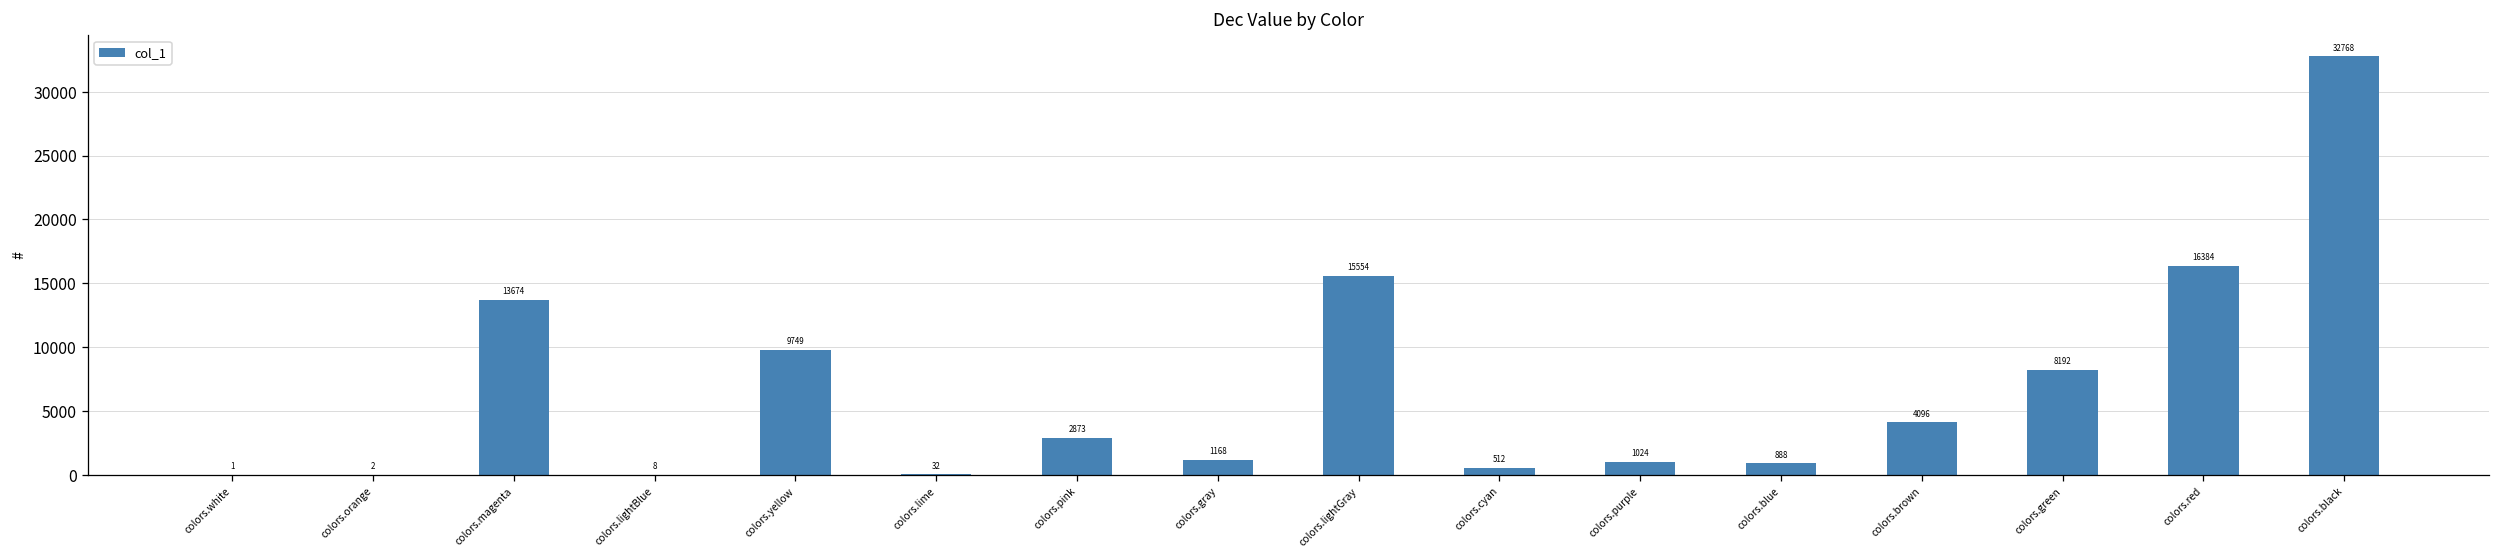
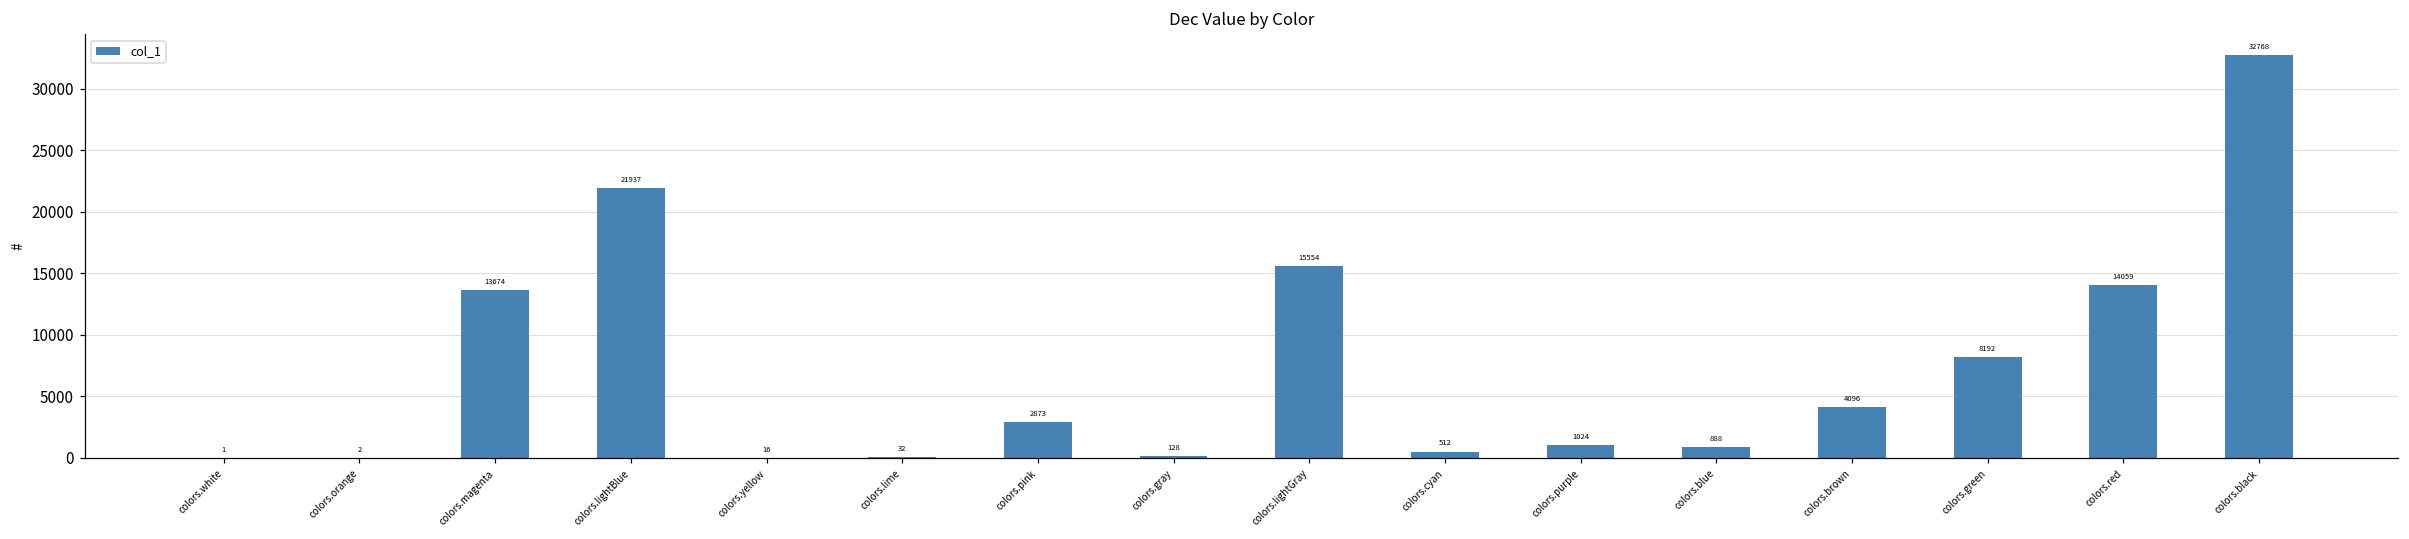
  {
    "colors.white": 1,
    "colors.orange": 2,
    "colors.magenta": 13674,
-   "colors.lightBlue": 8,
-   "colors.yellow": 9749,
+   "colors.lightBlue": 21937,
+   "colors.yellow": 16,
    "colors.lime": 32,
    "colors.pink": 2873,
-   "colors.gray": 1168,
+   "colors.gray": 128,
    "colors.lightGray": 15554,
    "colors.cyan": 512,
    "colors.purple": 1024,
    "colors.blue": 888,
    "colors.brown": 4096,
    "colors.green": 8192,
-   "colors.red": 16384,
+   "colors.red": 14059,
    "colors.black": 32768
  }
